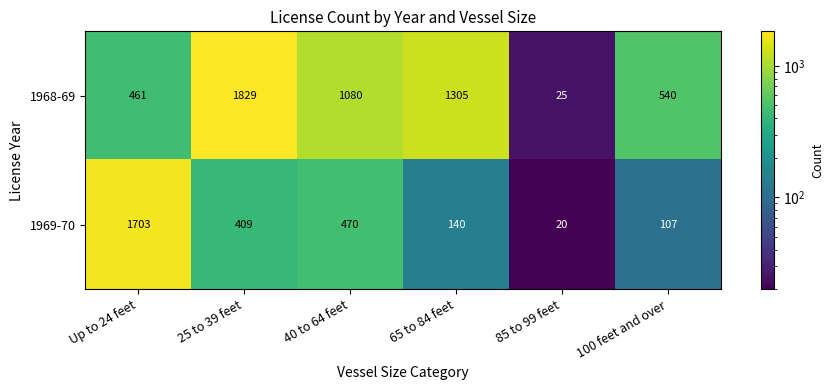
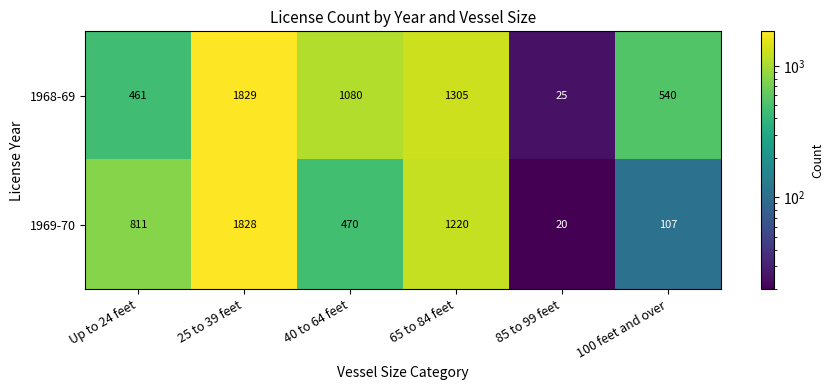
  {
    "1968-69": {
      "Up to 24 feet": 461,
      "25 to 39 feet": 1829,
      "40 to 64 feet": 1080,
      "65 to 84 feet": 1305,
      "85 to 99 feet": 25,
      "100 feet and over": 540
    },
    "1969-70": {
-     "Up to 24 feet": 1703,
-     "25 to 39 feet": 409,
+     "Up to 24 feet": 811,
+     "25 to 39 feet": 1828,
      "40 to 64 feet": 470,
-     "65 to 84 feet": 140,
+     "65 to 84 feet": 1220,
      "85 to 99 feet": 20,
      "100 feet and over": 107
    }
  }
